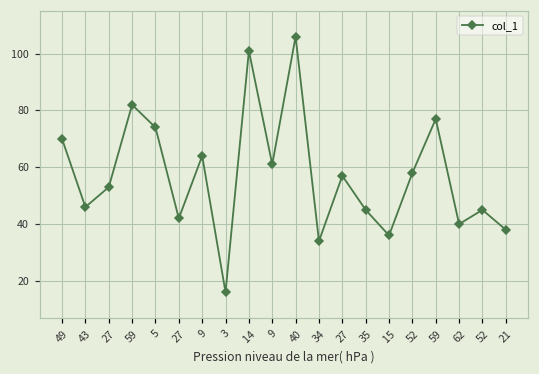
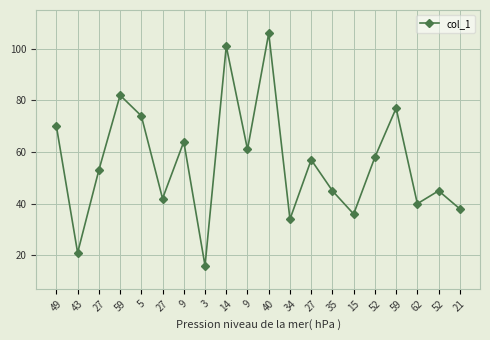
  {
    "49": 70,
-   "43": 46,
+   "43": 21,
    "5": 74,
    "3": 16,
    "14": 101,
    "40": 106,
    "34": 34,
    "35": 45,
    "15": 36,
    "62": 40,
    "21": 38
  }
